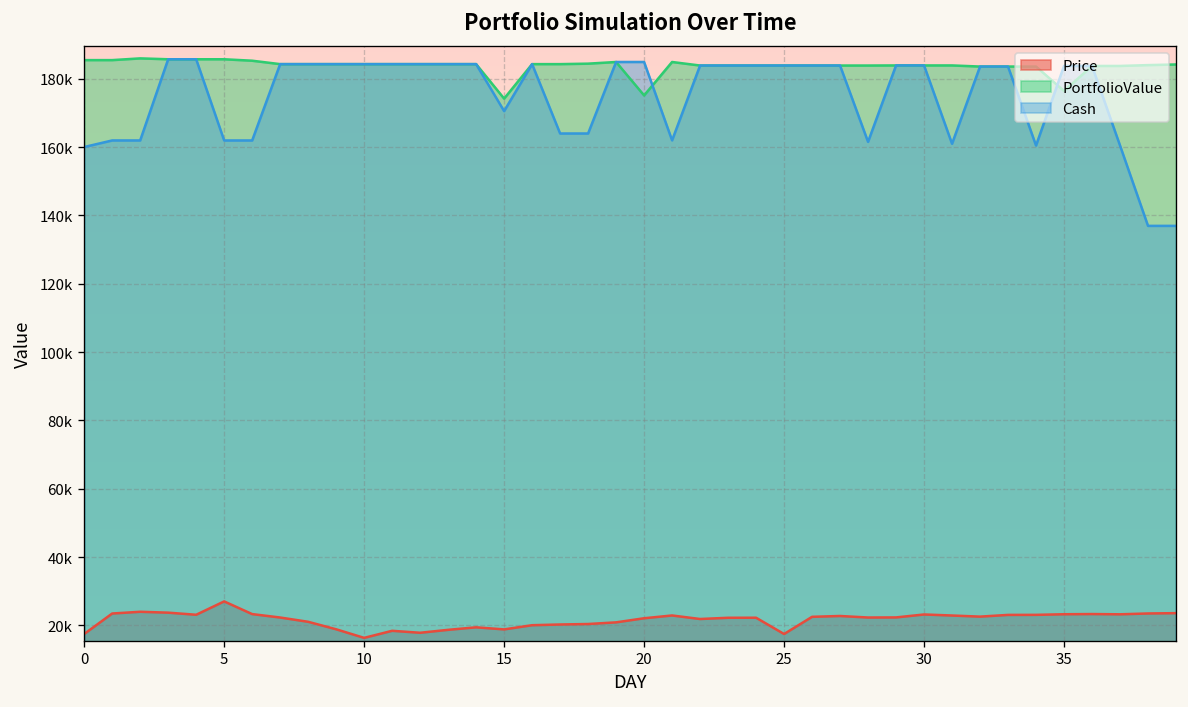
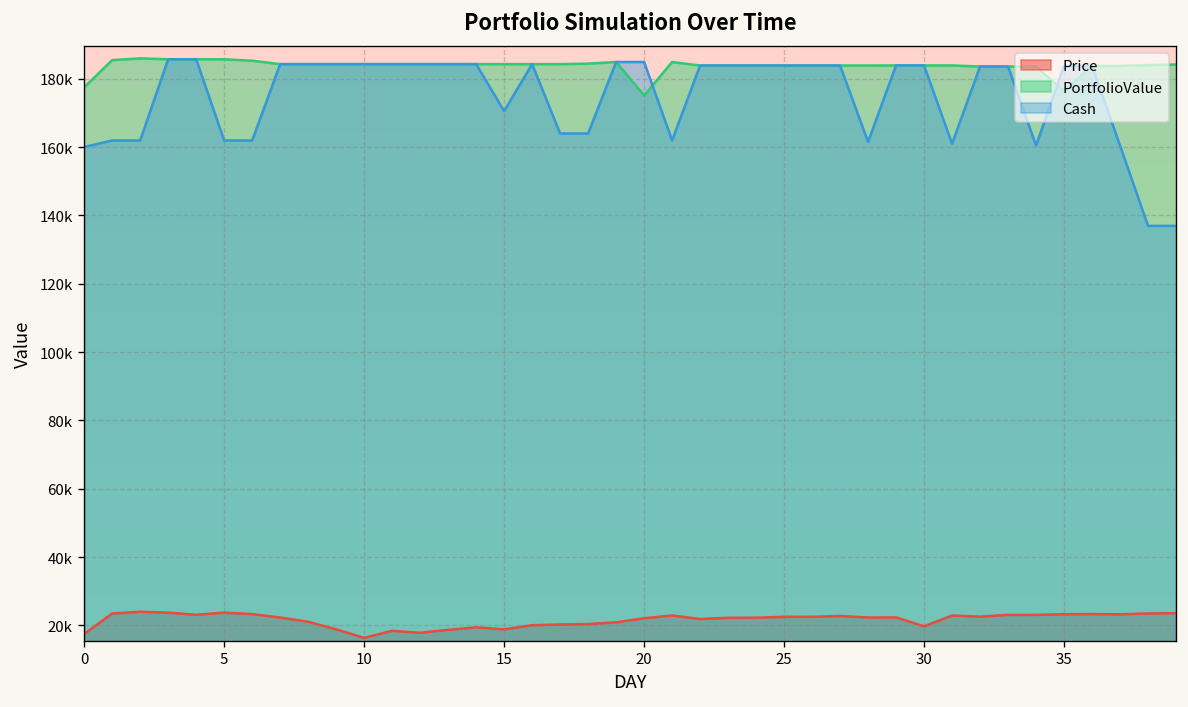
  {
    "Price": {
      "0": 18000,
-     "5": 27000,
+     "5": 24000,
      "10": 16000,
      "15": 19000,
      "20": 22000,
-     "25": 18000,
-     "30": 23000,
+     "25": 23000,
+     "30": 20000,
      "35": 23000
    },
    "PortfolioValue": {
-     "0": 185000,
+     "0": 177000,
      "5": 186000,
-     "15": 174000,
+     "15": 184000,
      "20": 175000
    },
    "Cash": {
      "0": 160000,
      "5": 162000,
      "15": 171000,
      "20": 185000
    }
  }
